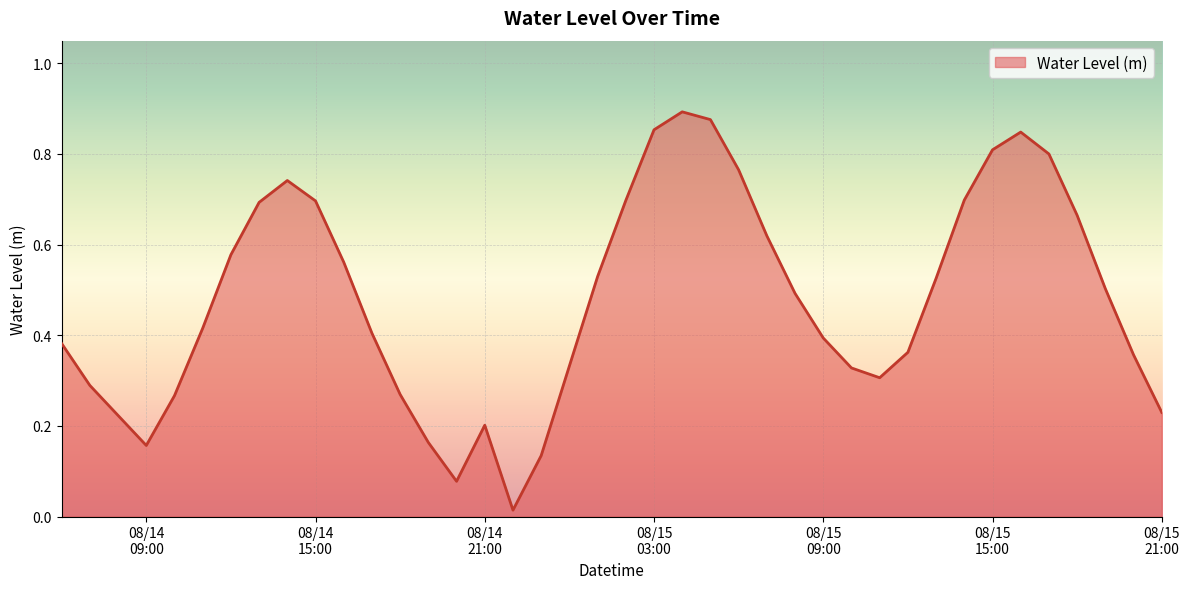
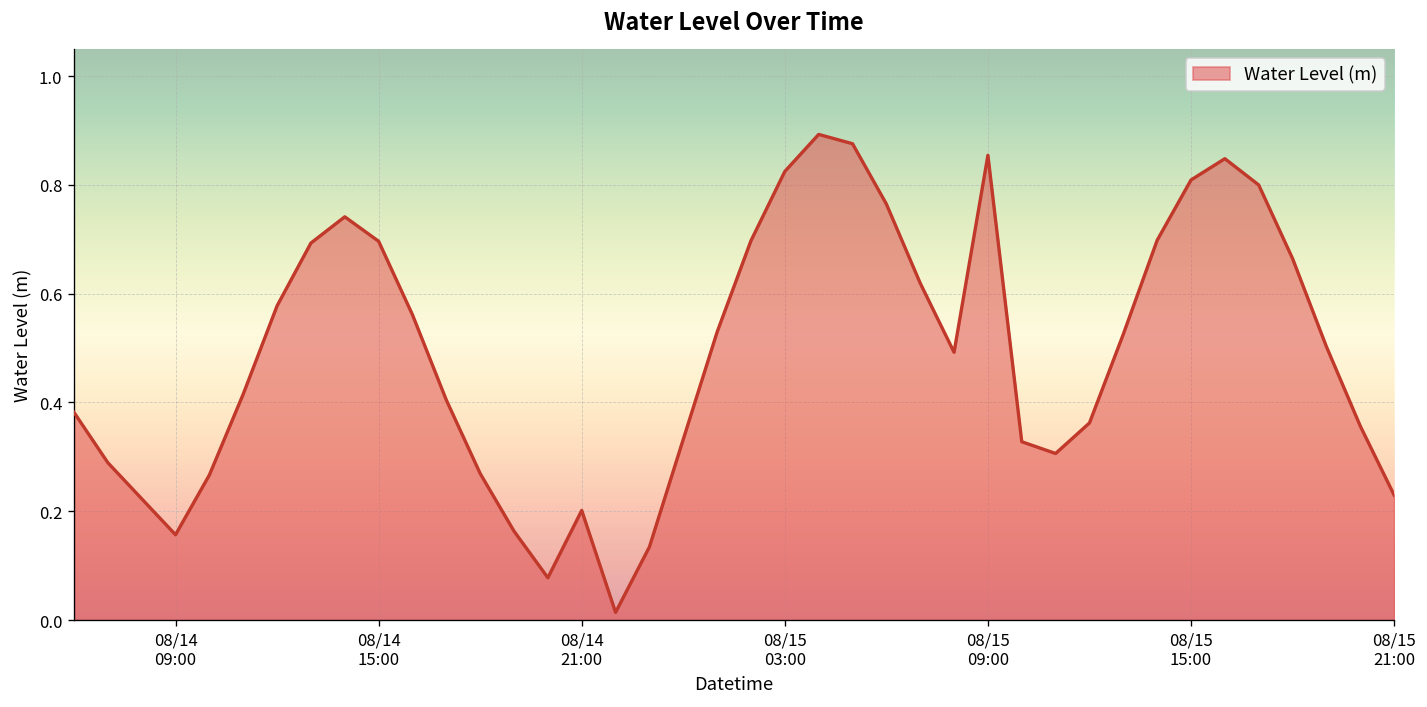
  {
    "08/14 09:00": 0.16,
    "08/14 15:00": 0.70,
    "08/14 21:00": 0.20,
-   "08/15 03:00": 0.85,
-   "08/15 09:00": 0.39,
+   "08/15 03:00": 0.82,
+   "08/15 09:00": 0.85,
    "08/15 15:00": 0.81,
    "08/15 21:00": 0.23
  }
